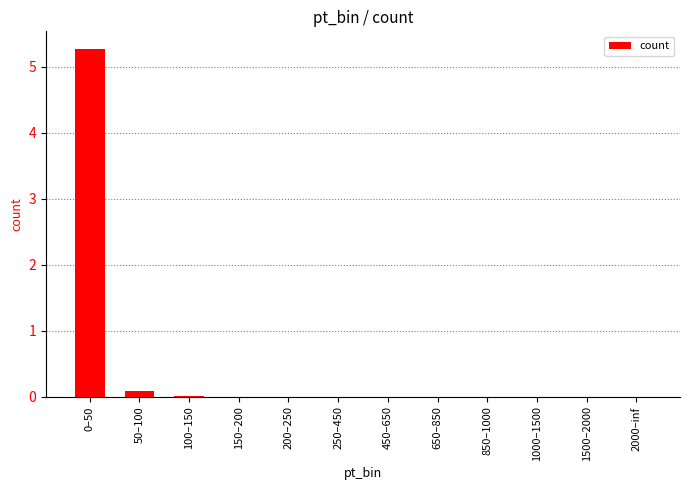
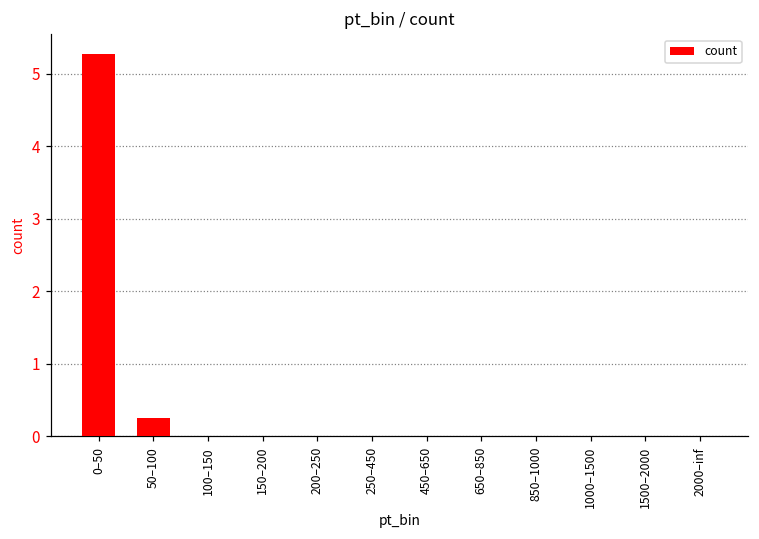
  {
    "0–50": 5.3,
-   "50–100": 0.1,
+   "50–100": 0.3,
    "450–650": 0.0,
    "650–850": 0.0,
    "850–1000": 0.0,
    "1000–1500": 0.0,
    "1500–2000": 0.0,
    "2000–inf": 0.0
  }
